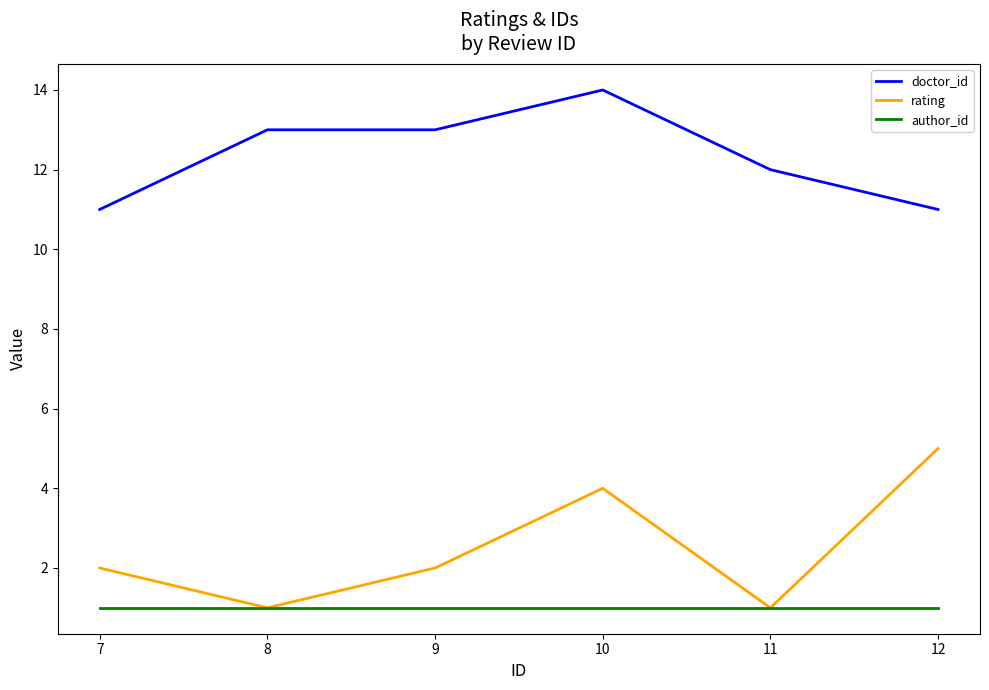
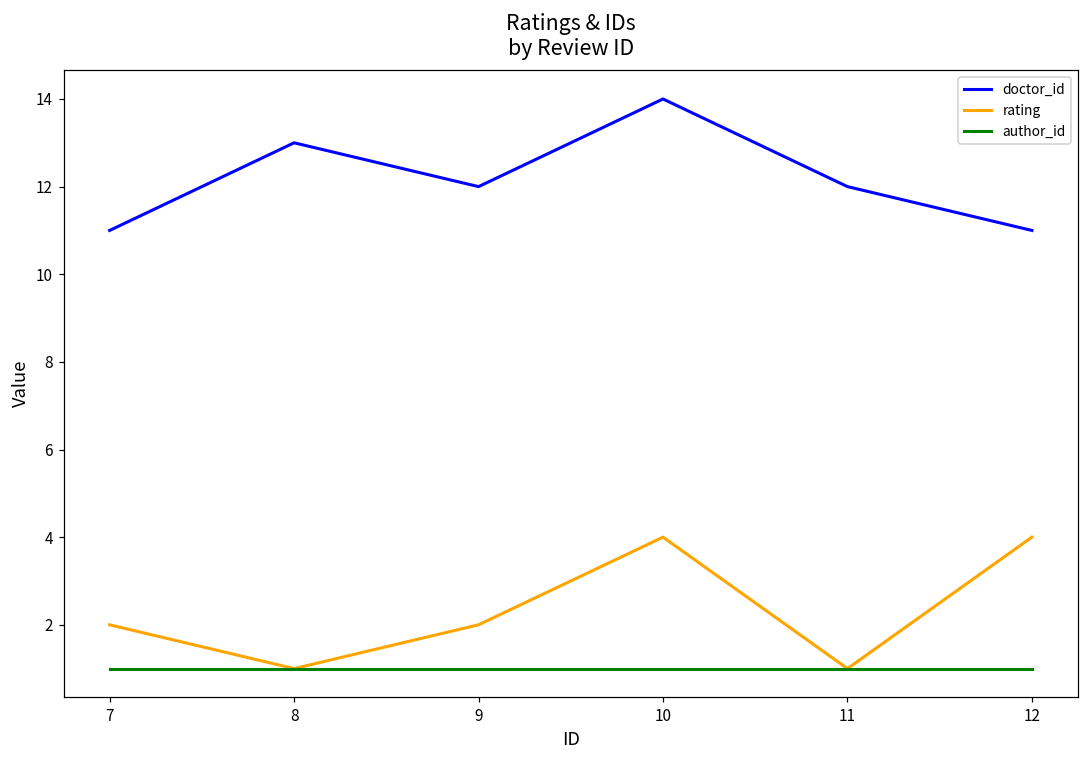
  {
    "doctor_id": {
      "7": 11,
      "8": 13,
-     "9": 13,
+     "9": 12,
      "10": 14,
      "11": 12,
      "12": 11
    },
    "rating": {
      "7": 2,
      "9": 2,
      "10": 4,
-     "12": 5
+     "12": 4
    },
    "author_id": {
      "7": 1,
      "9": 1,
      "10": 1,
      "12": 1
    }
  }
